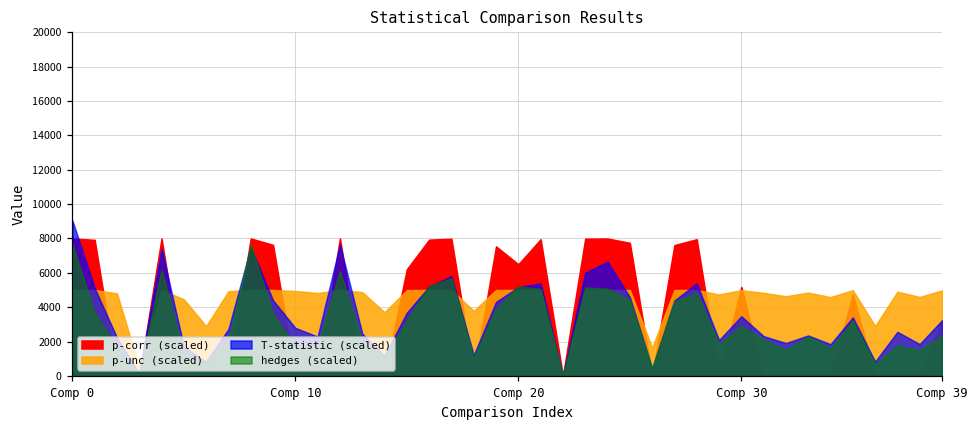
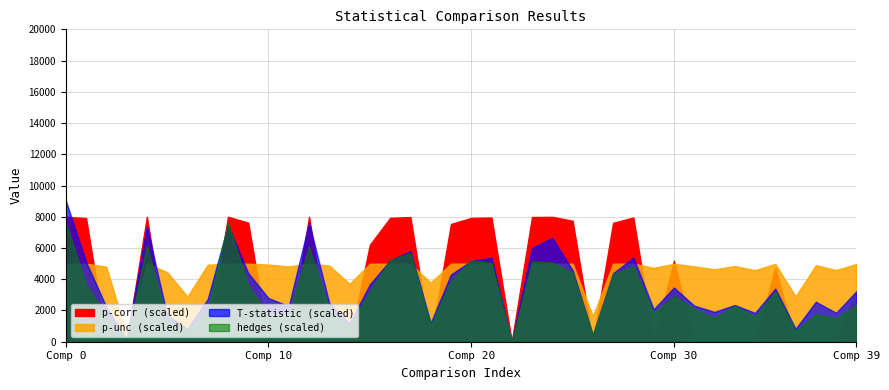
  {
    "p-corr (scaled)": {
      "Comp 0": 8000,
      "Comp 10": 0,
-     "Comp 20": 6500,
+     "Comp 20": 7900,
      "Comp 30": 5200
    },
    "p-unc (scaled)": {
      "Comp 0": 5000,
      "Comp 10": 4900,
      "Comp 20": 5000,
      "Comp 30": 5000,
      "Comp 39": 5000
    },
    "T-statistic (scaled)": {
      "Comp 0": 9000,
      "Comp 10": 2800,
      "Comp 30": 3500
    },
    "hedges (scaled)": {
      "Comp 0": 7700,
      "Comp 30": 2900,
      "Comp 39": 2300
    }
  }
